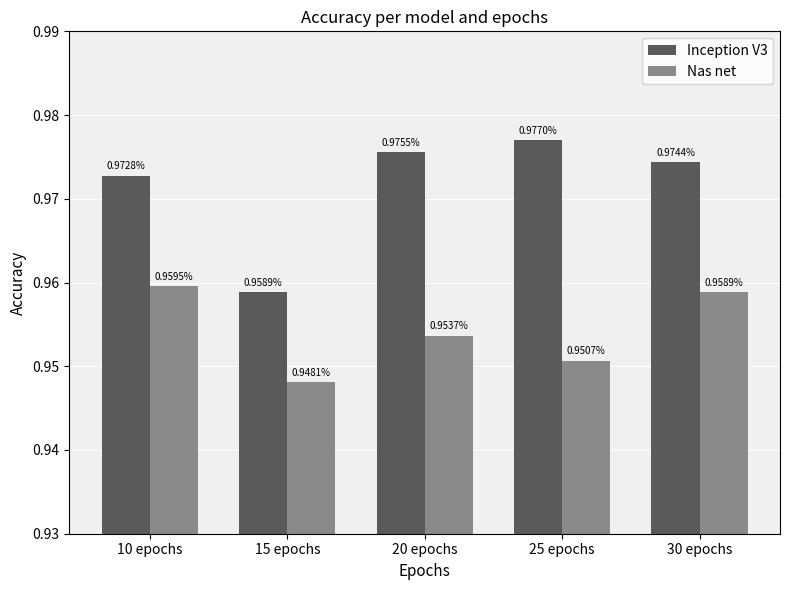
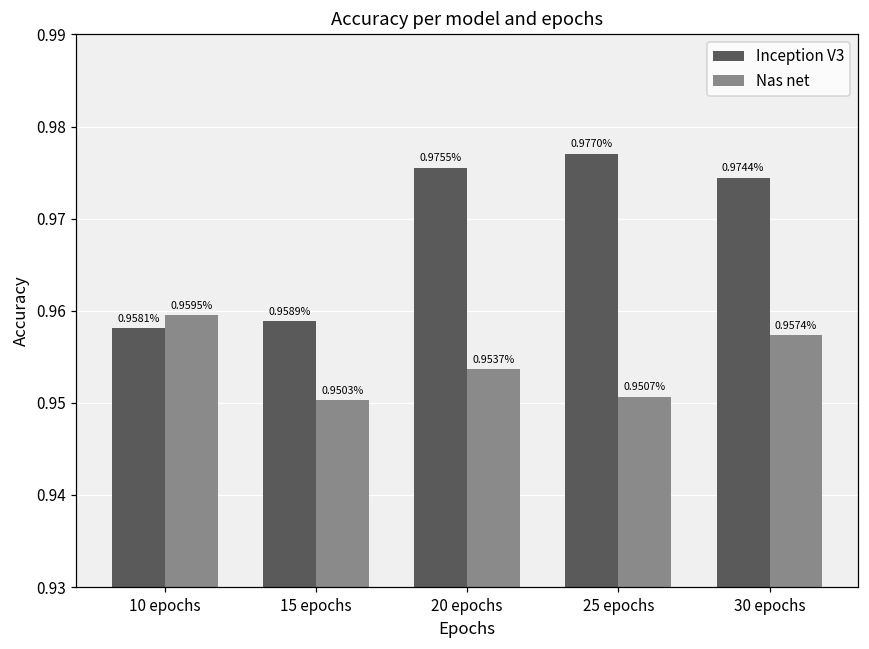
  {
    "Inception V3": {
-     "10 epochs": "0.9728%",
+     "10 epochs": "0.9581%",
      "15 epochs": "0.9589%",
      "20 epochs": "0.9755%",
      "25 epochs": "0.9770%",
      "30 epochs": "0.9744%"
    },
    "Nas net": {
      "10 epochs": "0.9595%",
-     "15 epochs": "0.9481%",
+     "15 epochs": "0.9503%",
      "20 epochs": "0.9537%",
      "25 epochs": "0.9507%",
-     "30 epochs": "0.9589%"
+     "30 epochs": "0.9574%"
    }
  }
